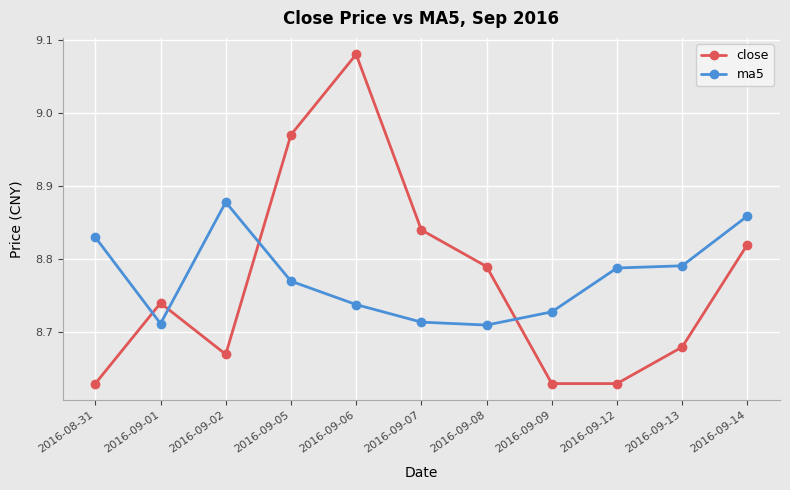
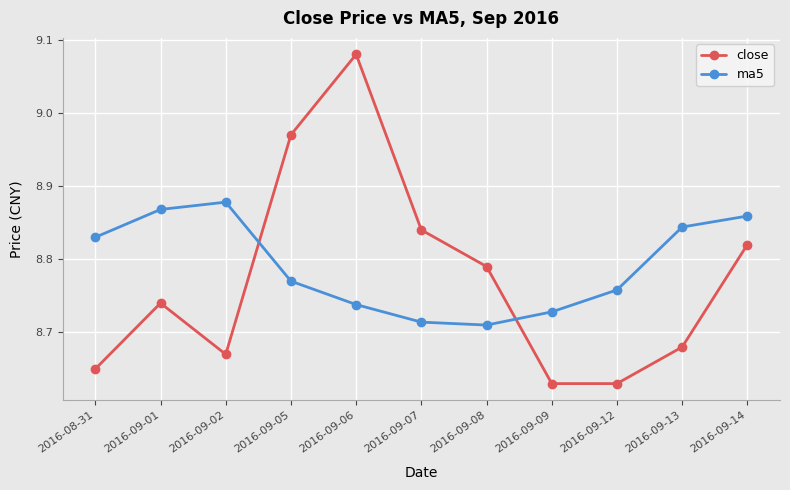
  {
    "close": {
-     "2016-08-31": 8.63,
+     "2016-08-31": 8.65,
      "2016-09-01": 8.74,
      "2016-09-02": 8.67,
      "2016-09-05": 8.97,
      "2016-09-06": 9.08,
      "2016-09-07": 8.84,
      "2016-09-08": 8.79,
      "2016-09-09": 8.63,
      "2016-09-12": 8.63,
      "2016-09-13": 8.68,
      "2016-09-14": 8.82
    },
    "ma5": {
      "2016-08-31": 8.83,
-     "2016-09-01": 8.71,
+     "2016-09-01": 8.87,
      "2016-09-02": 8.88,
      "2016-09-05": 8.77,
      "2016-09-06": 8.74,
      "2016-09-07": 8.71,
      "2016-09-08": 8.71,
      "2016-09-09": 8.73,
-     "2016-09-12": 8.79,
-     "2016-09-13": 8.79,
+     "2016-09-12": 8.76,
+     "2016-09-13": 8.84,
      "2016-09-14": 8.86
    }
  }
